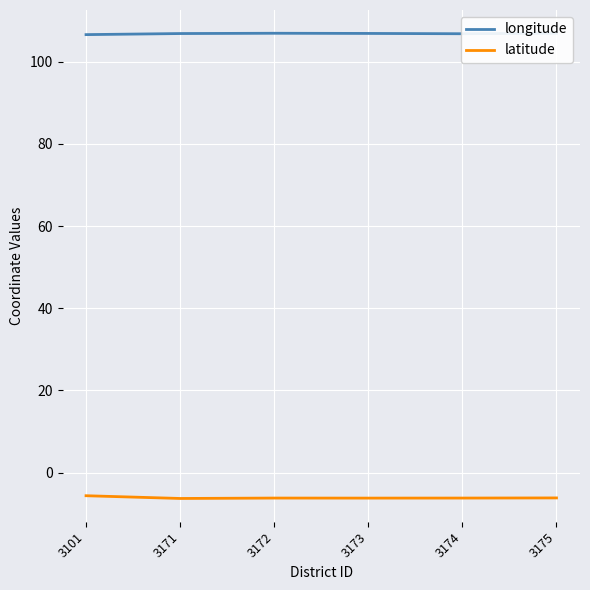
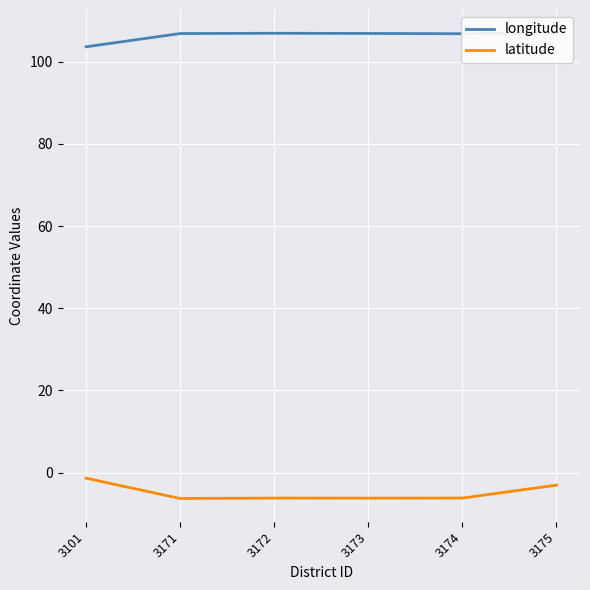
  {
    "longitude": {
-     "3101": 107,
+     "3101": 104,
      "3171": 107,
      "3172": 107,
      "3173": 107
    },
    "latitude": {
-     "3101": -6,
+     "3101": -1,
      "3171": -6,
      "3172": -6,
      "3173": -6,
      "3174": -6,
-     "3175": -6
+     "3175": -3
    }
  }
